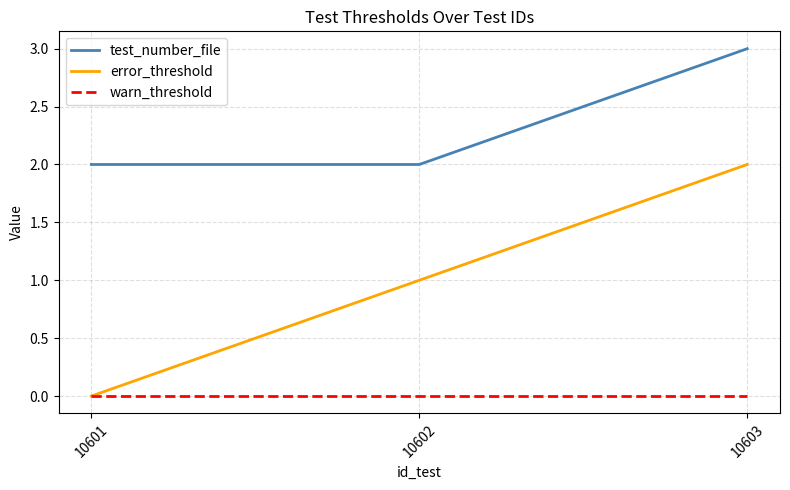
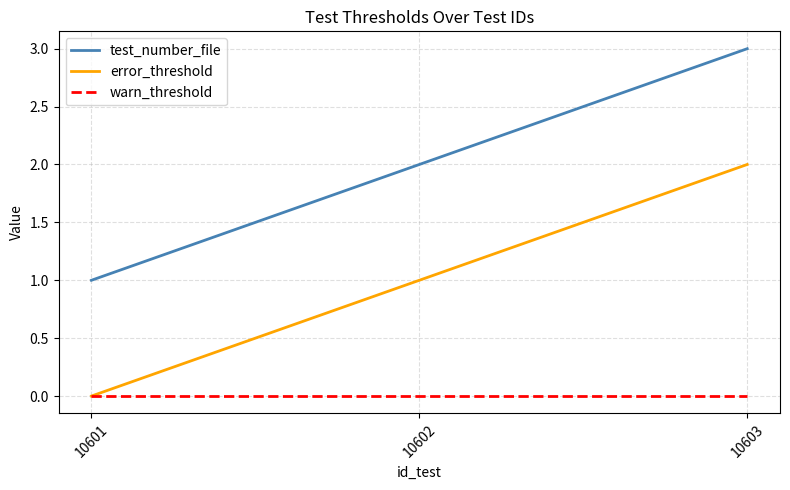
  {
    "test_number_file": {
-     "10601": 2,
+     "10601": 1,
      "10602": 2,
      "10603": 3
    },
    "error_threshold": {
      "10602": 1,
      "10603": 2
    },
    "warn_threshold": {
      "10602": 0,
      "10603": 0
    }
  }
